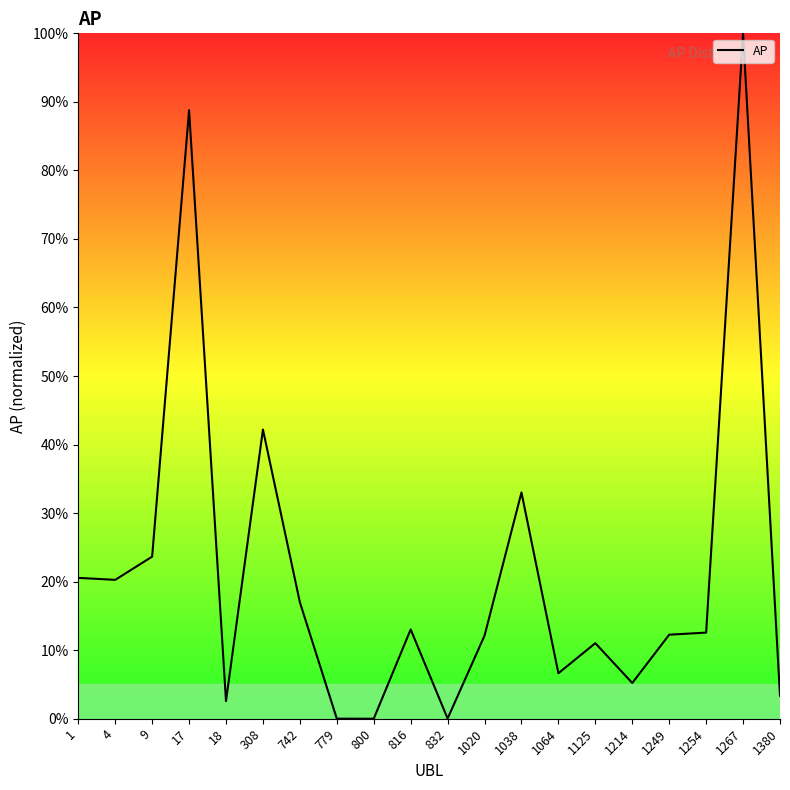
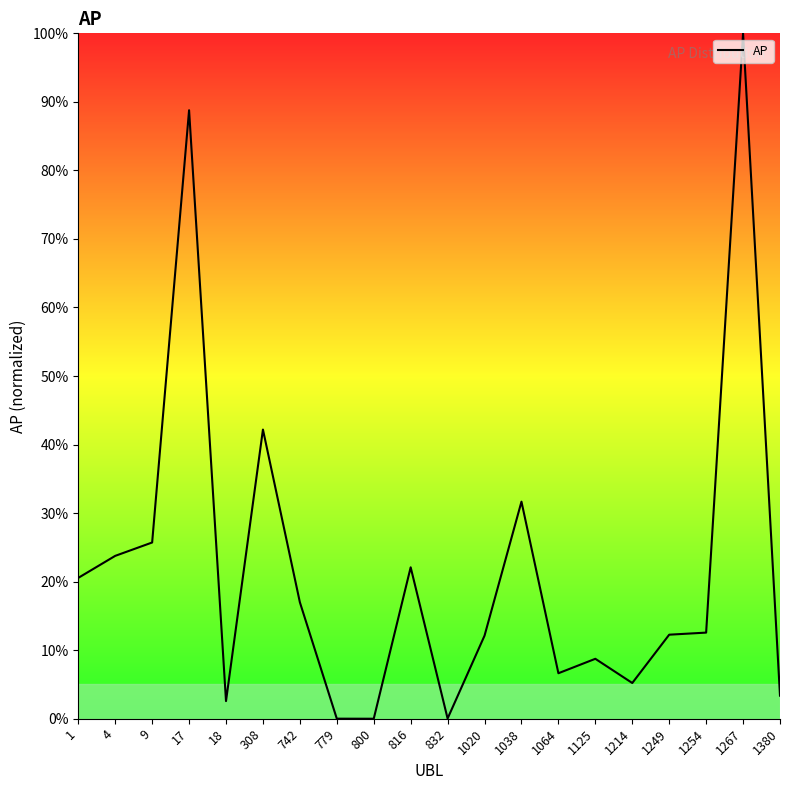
  {
    "1": "21%",
-   "4": "20%",
-   "9": "24%",
+   "4": "24%",
+   "9": "26%",
    "17": "89%",
    "308": "42%",
    "742": "17%",
-   "816": "13%",
+   "816": "22%",
    "1020": "12%",
-   "1038": "33%",
+   "1038": "32%",
    "1064": "7%",
-   "1125": "11%",
+   "1125": "9%",
    "1214": "5%",
    "1249": "12%",
    "1254": "13%",
    "1267": "100%"
  }
